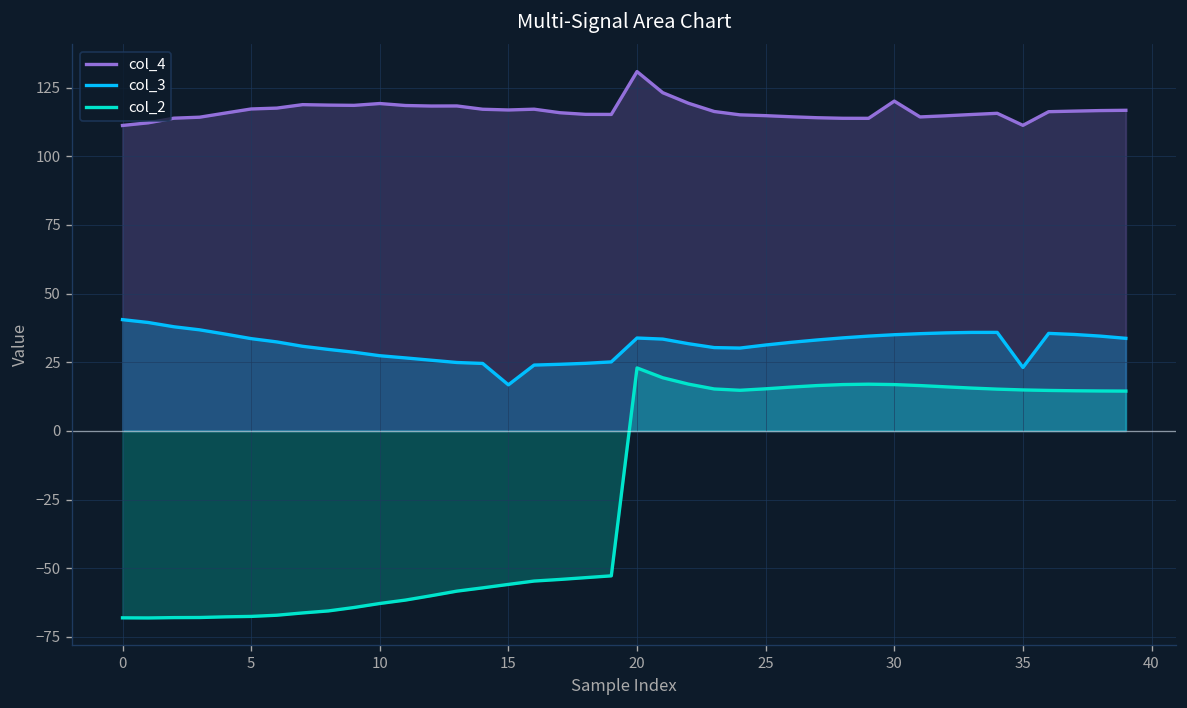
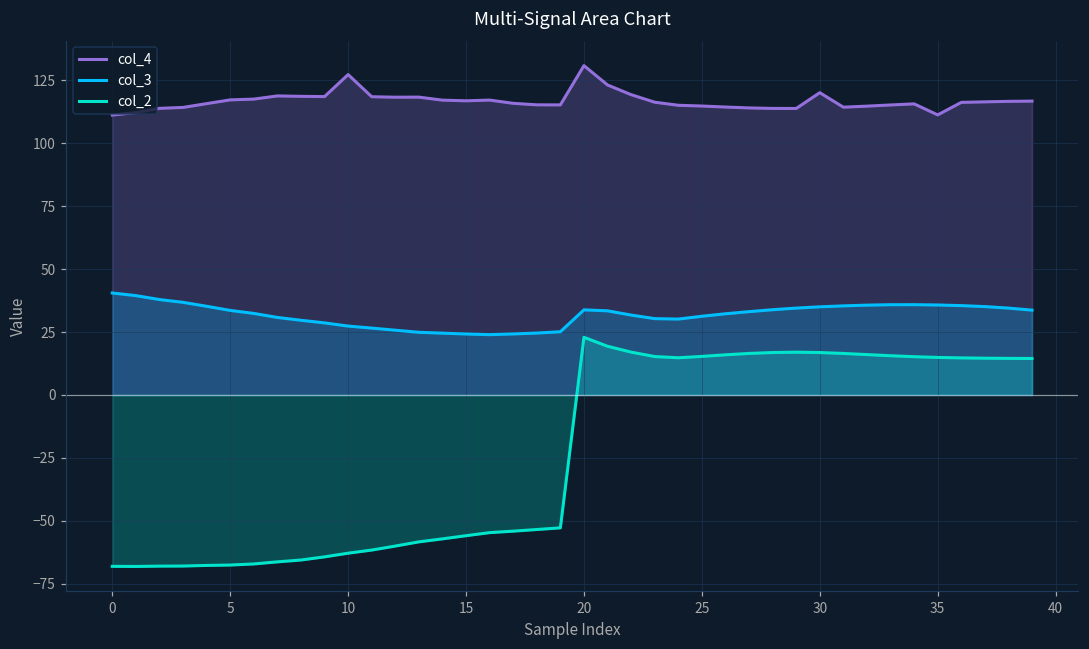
  {
    "col_4": {
      "5": 117,
-     "10": 119,
+     "10": 127,
      "15": 117,
      "20": 131,
      "25": 115,
      "30": 120,
      "35": 111
    },
    "col_3": {
      "0": 41,
      "5": 34,
      "10": 27,
-     "15": 17,
+     "15": 24,
      "20": 34,
      "25": 31,
      "30": 35,
-     "35": 23
+     "35": 36
    }
  }
